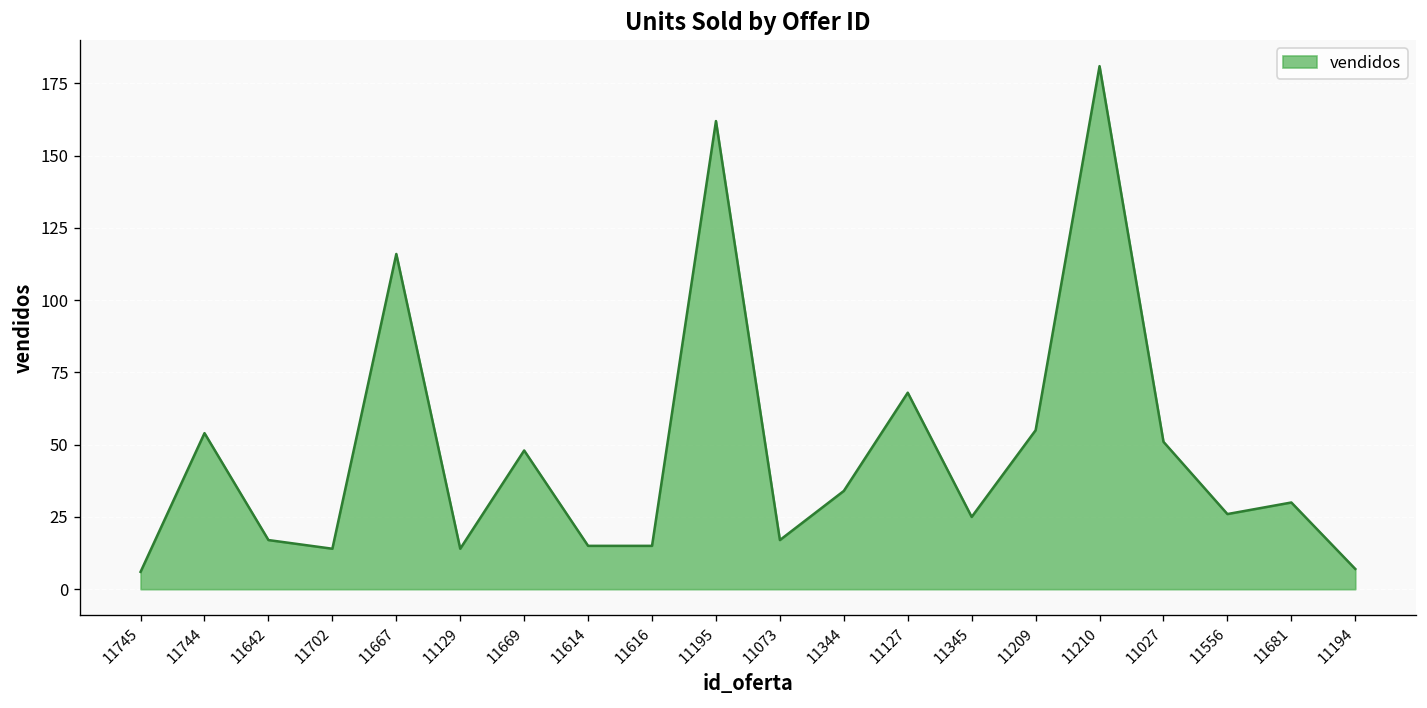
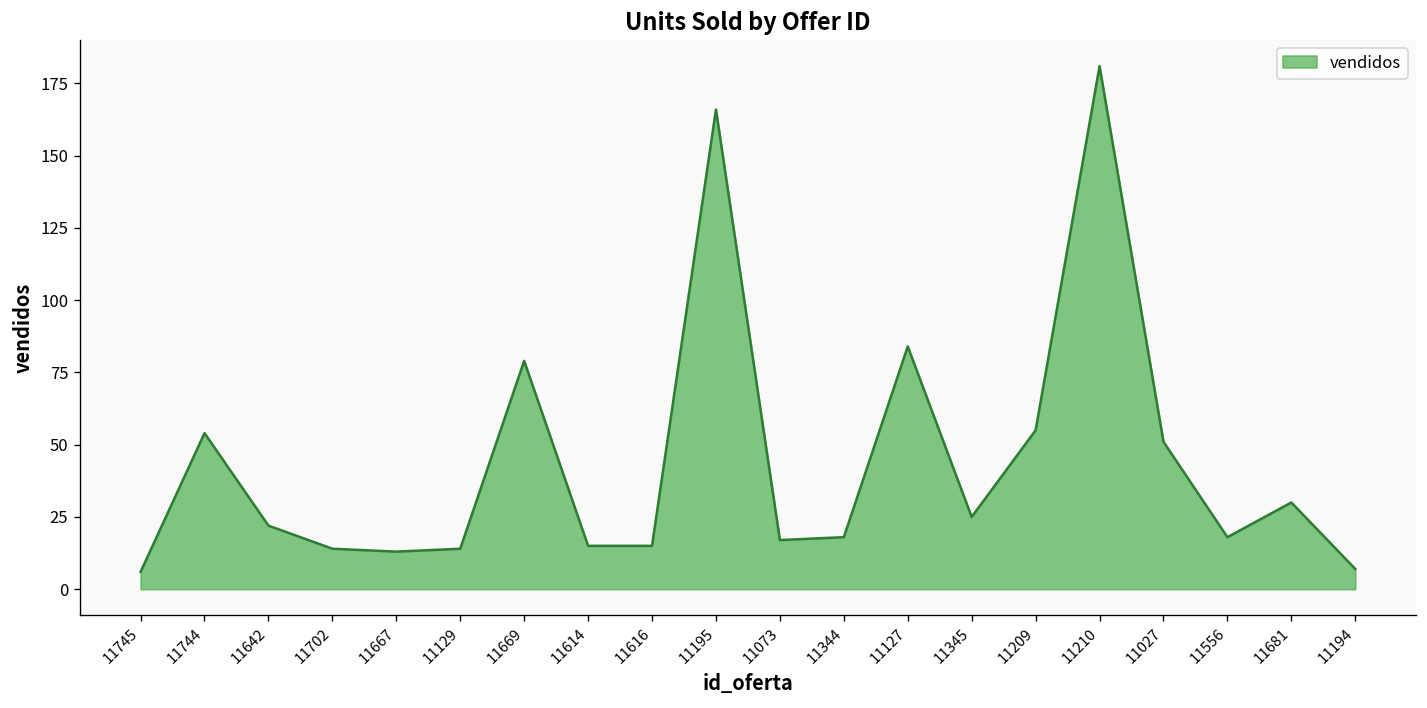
  {
    "11745": 6,
    "11744": 54,
-   "11642": 17,
+   "11642": 22,
    "11702": 14,
-   "11667": 116,
+   "11667": 13,
    "11129": 14,
-   "11669": 48,
+   "11669": 79,
    "11614": 15,
    "11616": 15,
-   "11195": 162,
+   "11195": 166,
    "11073": 17,
-   "11344": 34,
-   "11127": 68,
+   "11344": 18,
+   "11127": 84,
    "11345": 25,
    "11209": 55,
    "11210": 181,
    "11027": 51,
-   "11556": 26,
+   "11556": 18,
    "11681": 30,
    "11194": 7
  }
